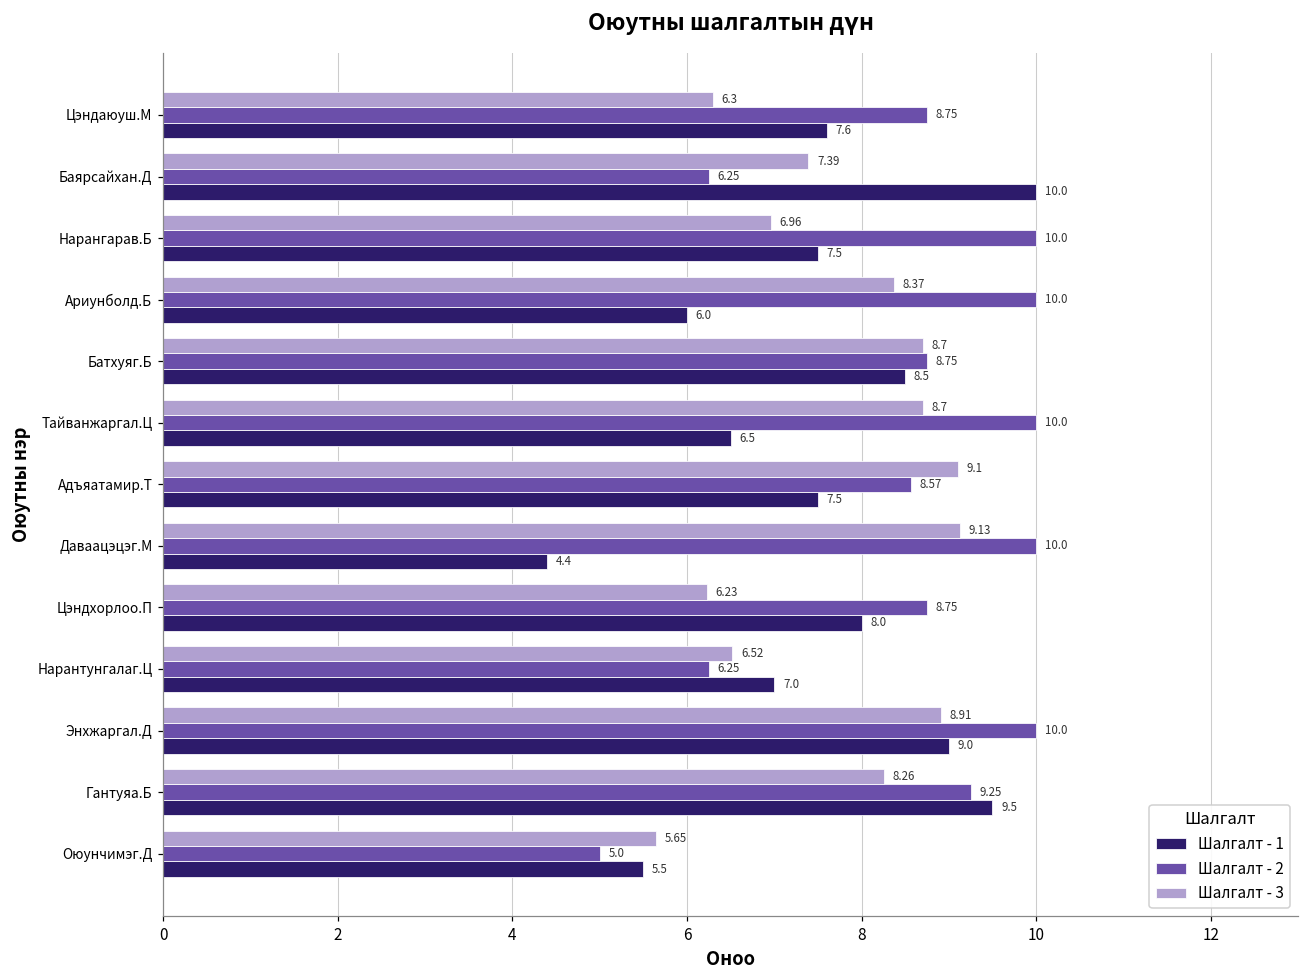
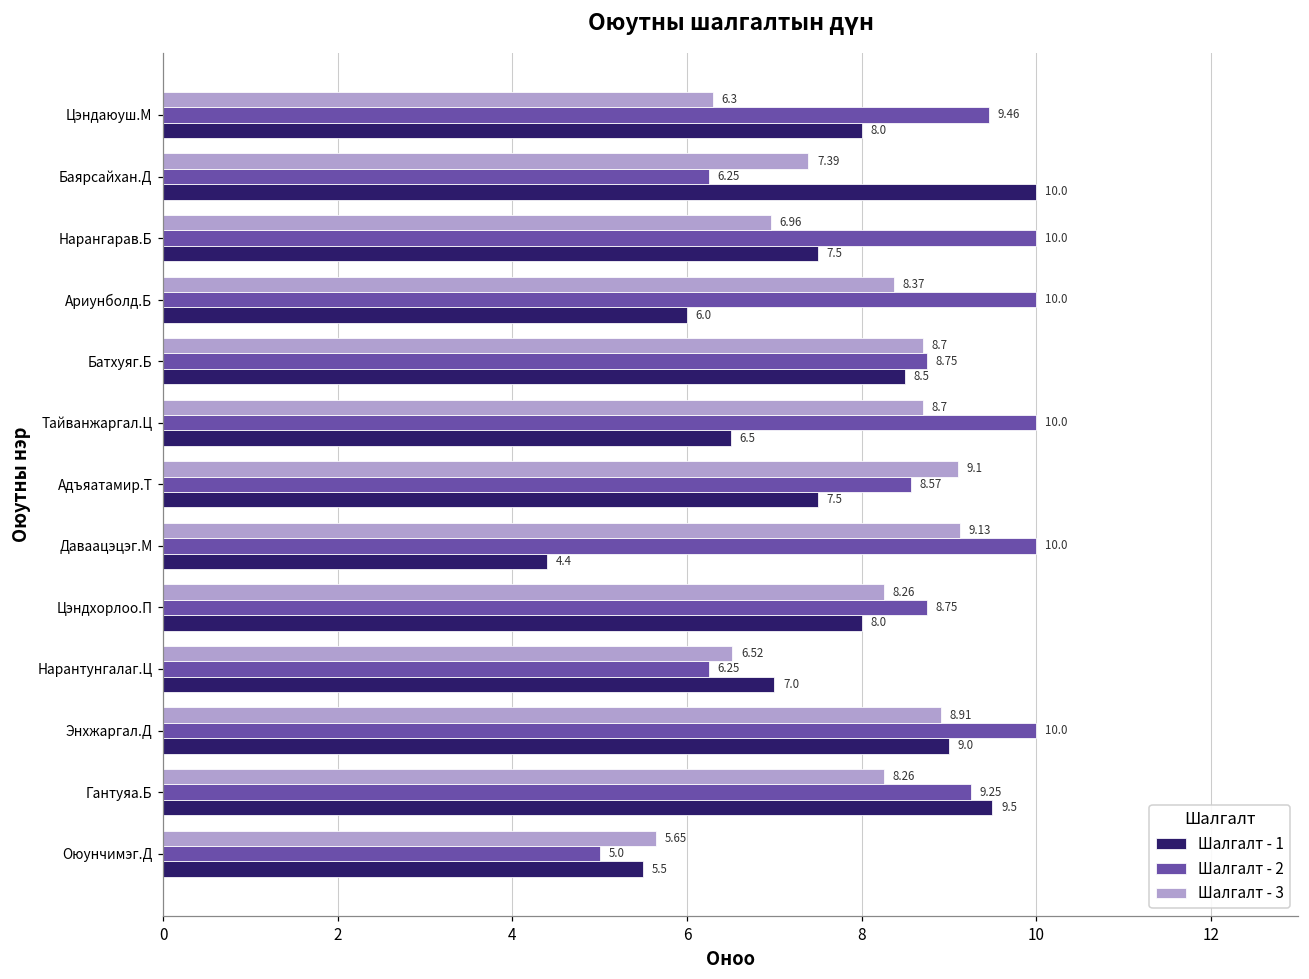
  {
    "Шалгалт - 1": {
-     "Цэндаюуш.М": 7.6,
+     "Цэндаюуш.М": 8.0,
      "Баярсайхан.Д": 10.0,
      "Нарангарав.Б": 7.5,
      "Ариунболд.Б": 6.0,
      "Батхуяг.Б": 8.5,
      "Тайванжаргал.Ц": 6.5,
      "Адъяатамир.Т": 7.5,
      "Даваацэцэг.М": 4.4,
      "Цэндхорлоо.П": 8.0,
      "Нарантунгалаг.Ц": 7.0,
      "Энхжаргал.Д": 9.0,
      "Гантуяа.Б": 9.5,
      "Оюунчимэг.Д": 5.5
    },
    "Шалгалт - 2": {
-     "Цэндаюуш.М": 8.75,
+     "Цэндаюуш.М": 9.46,
      "Баярсайхан.Д": 6.25,
      "Нарангарав.Б": 10.0,
      "Ариунболд.Б": 10.0,
      "Батхуяг.Б": 8.75,
      "Тайванжаргал.Ц": 10.0,
      "Адъяатамир.Т": 8.57,
      "Даваацэцэг.М": 10.0,
      "Цэндхорлоо.П": 8.75,
      "Нарантунгалаг.Ц": 6.25,
      "Энхжаргал.Д": 10.0,
      "Гантуяа.Б": 9.25,
      "Оюунчимэг.Д": 5.0
    },
    "Шалгалт - 3": {
      "Цэндаюуш.М": 6.3,
      "Баярсайхан.Д": 7.39,
      "Нарангарав.Б": 6.96,
      "Ариунболд.Б": 8.37,
      "Батхуяг.Б": 8.7,
      "Тайванжаргал.Ц": 8.7,
      "Адъяатамир.Т": 9.1,
      "Даваацэцэг.М": 9.13,
-     "Цэндхорлоо.П": 6.23,
+     "Цэндхорлоо.П": 8.26,
      "Нарантунгалаг.Ц": 6.52,
      "Энхжаргал.Д": 8.91,
      "Гантуяа.Б": 8.26,
      "Оюунчимэг.Д": 5.65
    }
  }
